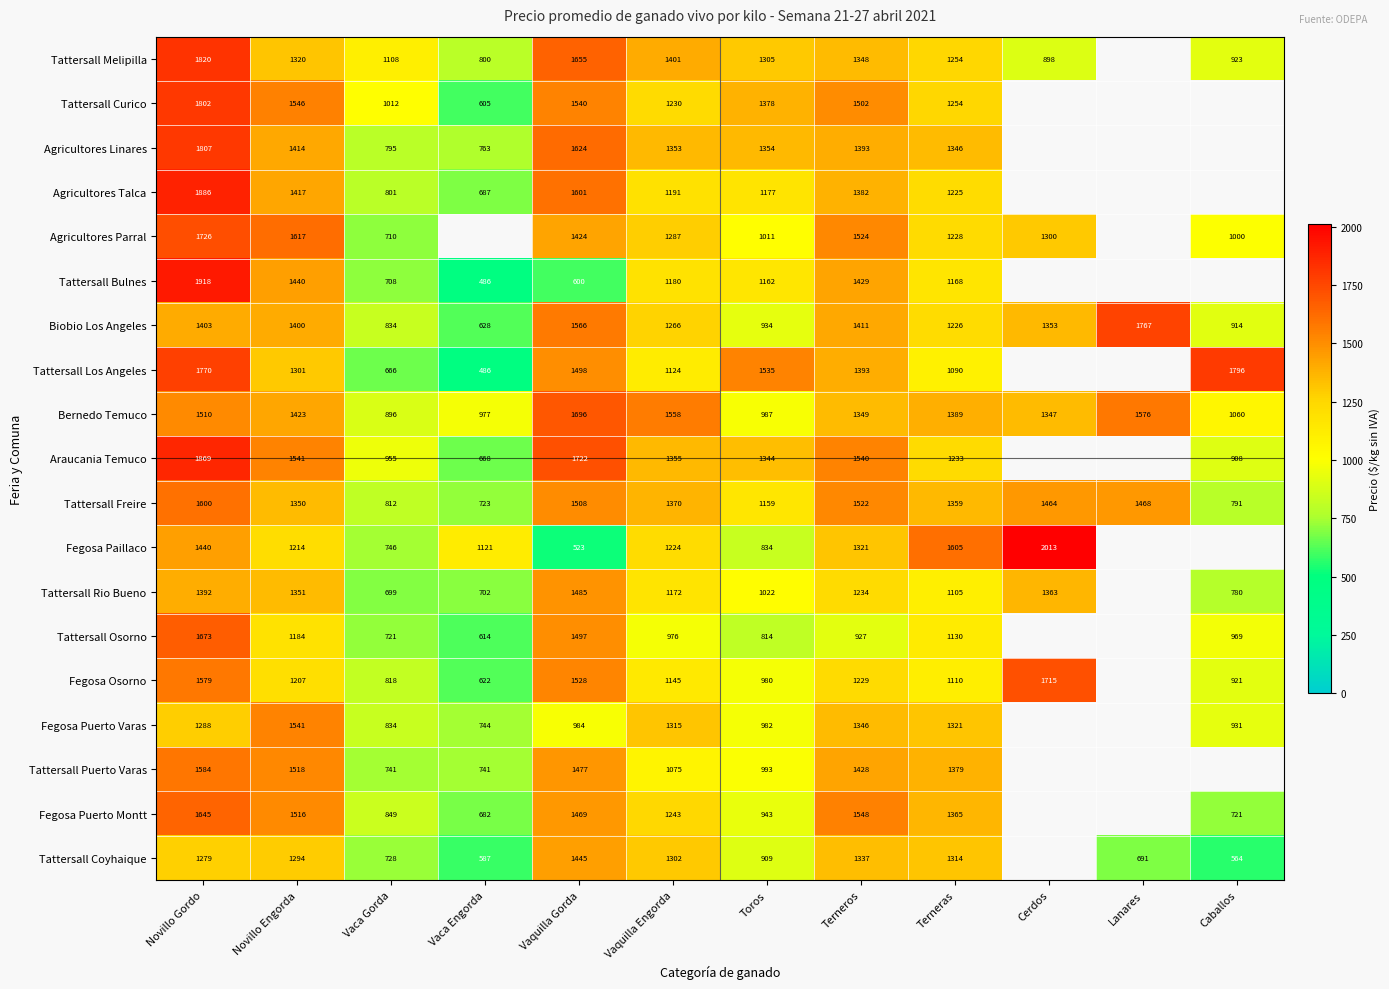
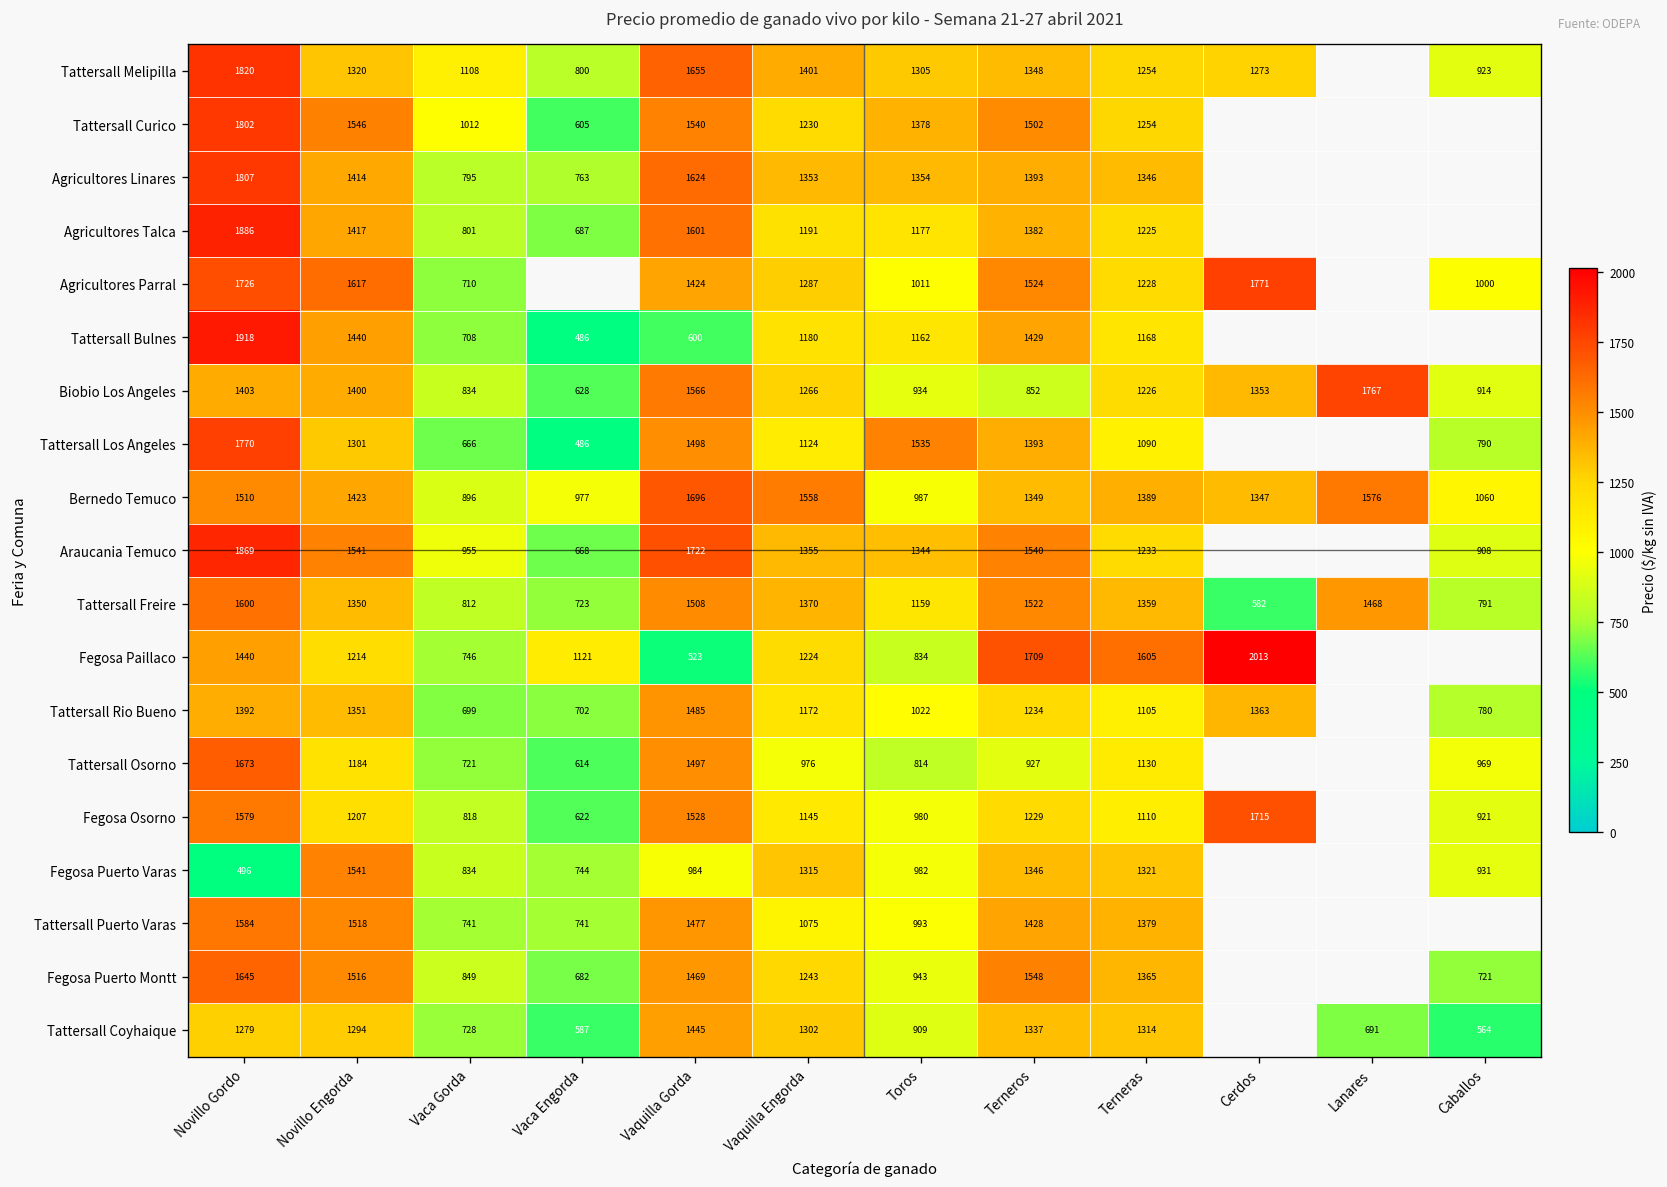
  {
    "Tattersall Melipilla": {
      "Novillo Gordo": 1820,
      "Novillo Engorda": 1320,
      "Vaca Gorda": 1108,
      "Vaca Engorda": 800,
      "Vaquilla Gorda": 1655,
      "Vaquilla Engorda": 1401,
      "Toros": 1305,
      "Terneros": 1348,
      "Terneras": 1254,
-     "Cerdos": 898,
+     "Cerdos": 1273,
      "Caballos": 923
    },
    "Tattersall Curico": {
      "Novillo Gordo": 1802,
      "Novillo Engorda": 1546,
      "Vaca Gorda": 1012,
      "Vaca Engorda": 605,
      "Vaquilla Gorda": 1540,
      "Vaquilla Engorda": 1230,
      "Toros": 1378,
      "Terneros": 1502,
      "Terneras": 1254
    },
    "Agricultores Linares": {
      "Novillo Gordo": 1807,
      "Novillo Engorda": 1414,
      "Vaca Gorda": 795,
      "Vaca Engorda": 763,
      "Vaquilla Gorda": 1624,
      "Vaquilla Engorda": 1353,
      "Toros": 1354,
      "Terneros": 1393,
      "Terneras": 1346
    },
    "Agricultores Talca": {
      "Novillo Gordo": 1886,
      "Novillo Engorda": 1417,
      "Vaca Gorda": 801,
      "Vaca Engorda": 687,
      "Vaquilla Gorda": 1601,
      "Vaquilla Engorda": 1191,
      "Toros": 1177,
      "Terneros": 1382,
      "Terneras": 1225
    },
    "Agricultores Parral": {
      "Novillo Gordo": 1726,
      "Novillo Engorda": 1617,
      "Vaca Gorda": 710,
      "Vaquilla Gorda": 1424,
      "Vaquilla Engorda": 1287,
      "Toros": 1011,
      "Terneros": 1524,
      "Terneras": 1228,
-     "Cerdos": 1300,
+     "Cerdos": 1771,
      "Caballos": 1000
    },
    "Tattersall Bulnes": {
      "Novillo Gordo": 1918,
      "Novillo Engorda": 1440,
      "Vaca Gorda": 708,
      "Vaca Engorda": 486,
      "Vaquilla Gorda": 600,
      "Vaquilla Engorda": 1180,
      "Toros": 1162,
      "Terneros": 1429,
      "Terneras": 1168
    },
    "Biobio Los Angeles": {
      "Novillo Gordo": 1403,
      "Novillo Engorda": 1400,
      "Vaca Gorda": 834,
      "Vaca Engorda": 628,
      "Vaquilla Gorda": 1566,
      "Vaquilla Engorda": 1266,
      "Toros": 934,
-     "Terneros": 1411,
+     "Terneros": 852,
      "Terneras": 1226,
      "Cerdos": 1353,
      "Lanares": 1767,
      "Caballos": 914
    },
    "Tattersall Los Angeles": {
      "Novillo Gordo": 1770,
      "Novillo Engorda": 1301,
      "Vaca Gorda": 666,
      "Vaca Engorda": 486,
      "Vaquilla Gorda": 1498,
      "Vaquilla Engorda": 1124,
      "Toros": 1535,
      "Terneros": 1393,
      "Terneras": 1090,
-     "Caballos": 1796
+     "Caballos": 790
    },
    "Bernedo Temuco": {
      "Novillo Gordo": 1510,
      "Novillo Engorda": 1423,
      "Vaca Gorda": 896,
      "Vaca Engorda": 977,
      "Vaquilla Gorda": 1696,
      "Vaquilla Engorda": 1558,
      "Toros": 987,
      "Terneros": 1349,
      "Terneras": 1389,
      "Cerdos": 1347,
      "Lanares": 1576,
      "Caballos": 1060
    },
    "Araucania Temuco": {
      "Novillo Gordo": 1869,
      "Novillo Engorda": 1541,
      "Vaca Gorda": 955,
      "Vaca Engorda": 668,
      "Vaquilla Gorda": 1722,
      "Vaquilla Engorda": 1355,
      "Toros": 1344,
      "Terneros": 1540,
      "Terneras": 1233,
      "Caballos": 908
    },
    "Tattersall Freire": {
      "Novillo Gordo": 1600,
      "Novillo Engorda": 1350,
      "Vaca Gorda": 812,
      "Vaca Engorda": 723,
      "Vaquilla Gorda": 1508,
      "Vaquilla Engorda": 1370,
      "Toros": 1159,
      "Terneros": 1522,
      "Terneras": 1359,
-     "Cerdos": 1464,
+     "Cerdos": 582,
      "Lanares": 1468,
      "Caballos": 791
    },
    "Fegosa Paillaco": {
      "Novillo Gordo": 1440,
      "Novillo Engorda": 1214,
      "Vaca Gorda": 746,
      "Vaca Engorda": 1121,
      "Vaquilla Gorda": 523,
      "Vaquilla Engorda": 1224,
      "Toros": 834,
-     "Terneros": 1321,
+     "Terneros": 1709,
      "Terneras": 1605,
      "Cerdos": 2013
    },
    "Tattersall Rio Bueno": {
      "Novillo Gordo": 1392,
      "Novillo Engorda": 1351,
      "Vaca Gorda": 699,
      "Vaca Engorda": 702,
      "Vaquilla Gorda": 1485,
      "Vaquilla Engorda": 1172,
      "Toros": 1022,
      "Terneros": 1234,
      "Terneras": 1105,
      "Cerdos": 1363,
      "Caballos": 780
    },
    "Tattersall Osorno": {
      "Novillo Gordo": 1673,
      "Novillo Engorda": 1184,
      "Vaca Gorda": 721,
      "Vaca Engorda": 614,
      "Vaquilla Gorda": 1497,
      "Vaquilla Engorda": 976,
      "Toros": 814,
      "Terneros": 927,
      "Terneras": 1130,
      "Caballos": 969
    },
    "Fegosa Osorno": {
      "Novillo Gordo": 1579,
      "Novillo Engorda": 1207,
      "Vaca Gorda": 818,
      "Vaca Engorda": 622,
      "Vaquilla Gorda": 1528,
      "Vaquilla Engorda": 1145,
      "Toros": 980,
      "Terneros": 1229,
      "Terneras": 1110,
      "Cerdos": 1715,
      "Caballos": 921
    },
    "Fegosa Puerto Varas": {
-     "Novillo Gordo": 1288,
+     "Novillo Gordo": 496,
      "Novillo Engorda": 1541,
      "Vaca Gorda": 834,
      "Vaca Engorda": 744,
      "Vaquilla Gorda": 984,
      "Vaquilla Engorda": 1315,
      "Toros": 982,
      "Terneros": 1346,
      "Terneras": 1321,
      "Caballos": 931
    },
    "Tattersall Puerto Varas": {
      "Novillo Gordo": 1584,
      "Novillo Engorda": 1518,
      "Vaca Gorda": 741,
      "Vaca Engorda": 741,
      "Vaquilla Gorda": 1477,
      "Vaquilla Engorda": 1075,
      "Toros": 993,
      "Terneros": 1428,
      "Terneras": 1379
    },
    "Fegosa Puerto Montt": {
      "Novillo Gordo": 1645,
      "Novillo Engorda": 1516,
      "Vaca Gorda": 849,
      "Vaca Engorda": 682,
      "Vaquilla Gorda": 1469,
      "Vaquilla Engorda": 1243,
      "Toros": 943,
      "Terneros": 1548,
      "Terneras": 1365,
      "Caballos": 721
    },
    "Tattersall Coyhaique": {
      "Novillo Gordo": 1279,
      "Novillo Engorda": 1294,
      "Vaca Gorda": 728,
      "Vaca Engorda": 587,
      "Vaquilla Gorda": 1445,
      "Vaquilla Engorda": 1302,
      "Toros": 909,
      "Terneros": 1337,
      "Terneras": 1314,
      "Lanares": 691,
      "Caballos": 564
    }
  }
